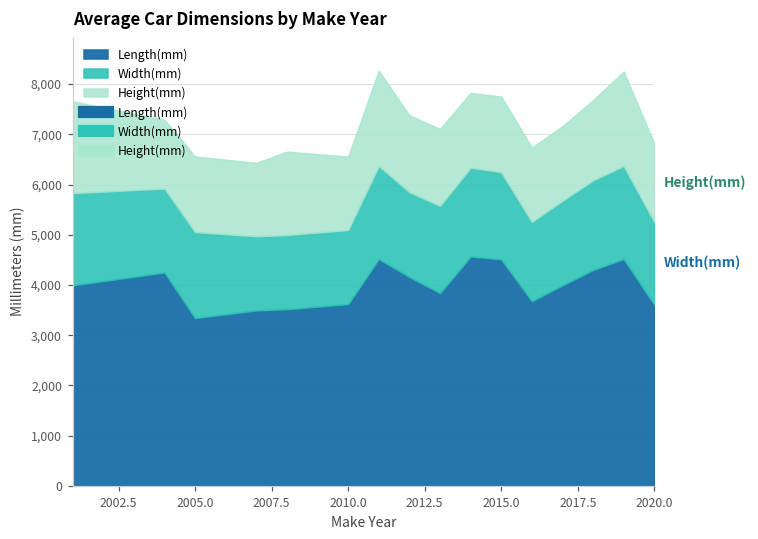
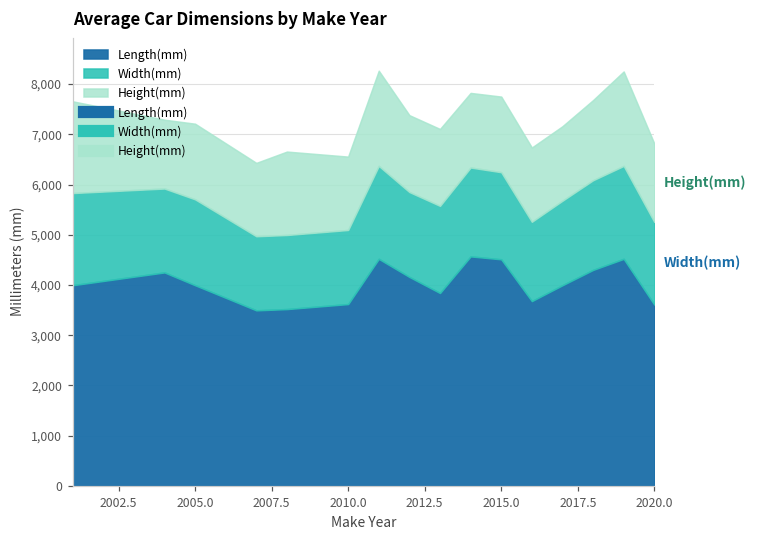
  {
    "Length(mm)": {
-     "2005.0": "3,300",
+     "2005.0": "4,000",
      "2010.0": "3,600",
      "2015.0": "4,500",
      "2020.0": "3,600"
    },
    "Width(mm)": {
      "2005.0": "1,700",
      "2010.0": "1,500",
      "2015.0": "1,700",
      "2020.0": "1,600"
    },
    "Height(mm)": {
      "2005.0": "1,500",
      "2010.0": "1,500",
      "2015.0": "1,500",
      "2020.0": "1,600"
    }
  }
